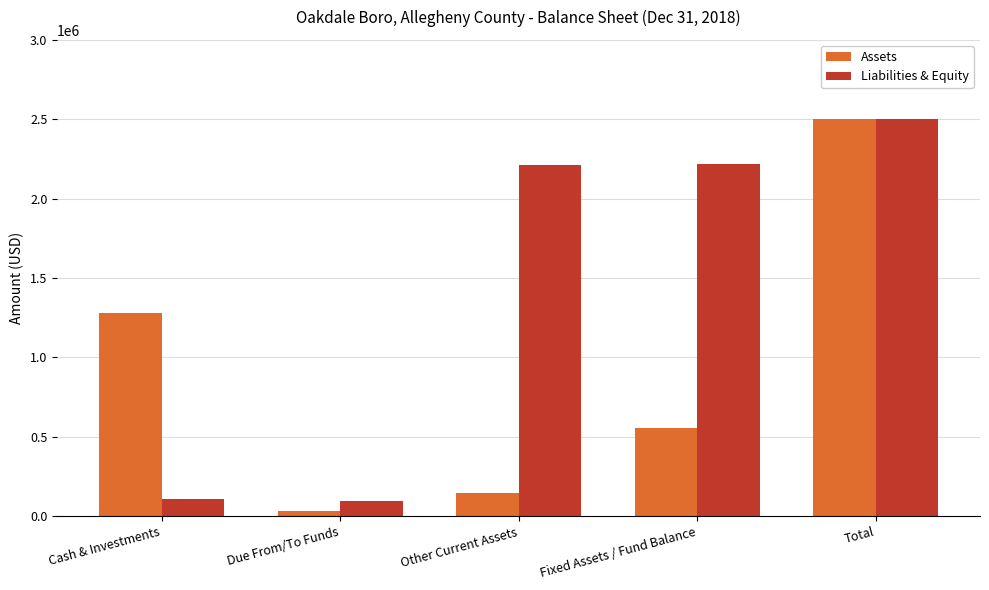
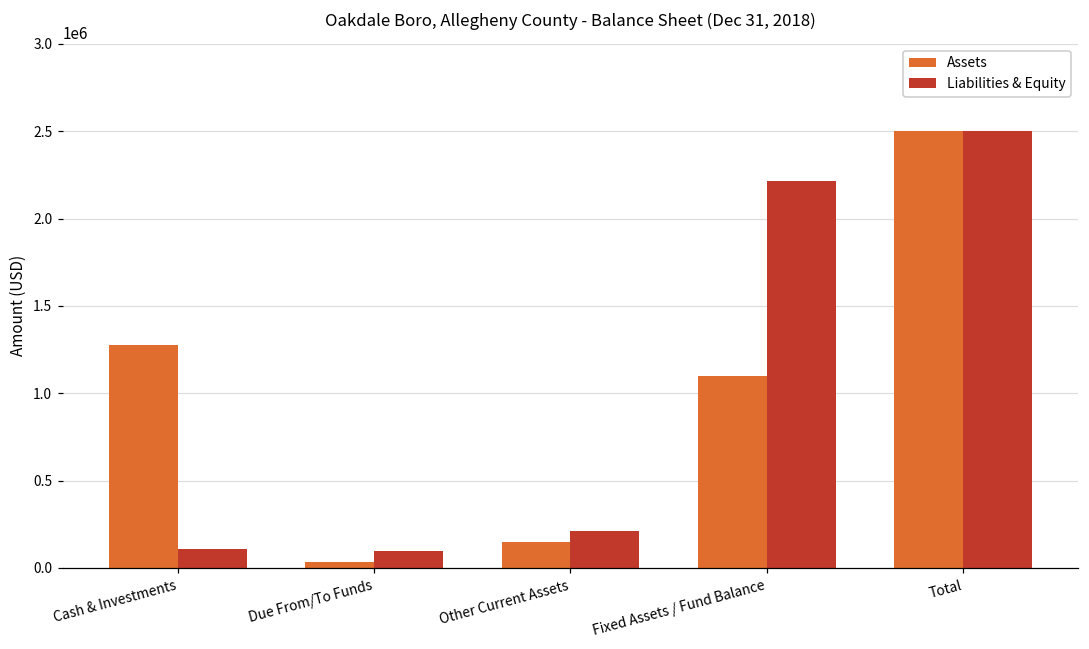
  {
    "Assets": {
      "Cash & Investments": 1280000,
      "Due From/To Funds": 30000,
      "Other Current Assets": 150000,
-     "Fixed Assets / Fund Balance": 560000,
+     "Fixed Assets / Fund Balance": 1100000,
      "Total": 2500000
    },
    "Liabilities & Equity": {
      "Cash & Investments": 110000,
      "Due From/To Funds": 100000,
-     "Other Current Assets": 2210000,
+     "Other Current Assets": 210000,
      "Fixed Assets / Fund Balance": 2220000,
      "Total": 2500000
    }
  }
